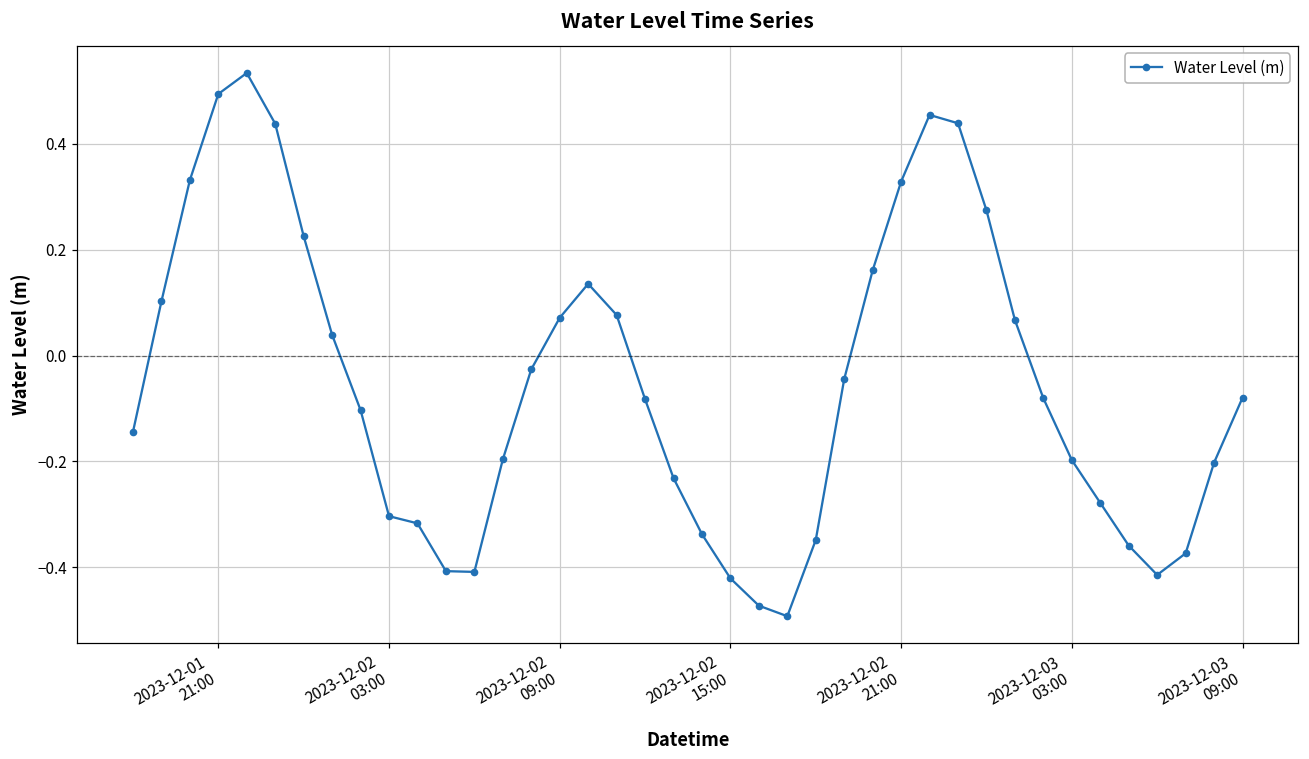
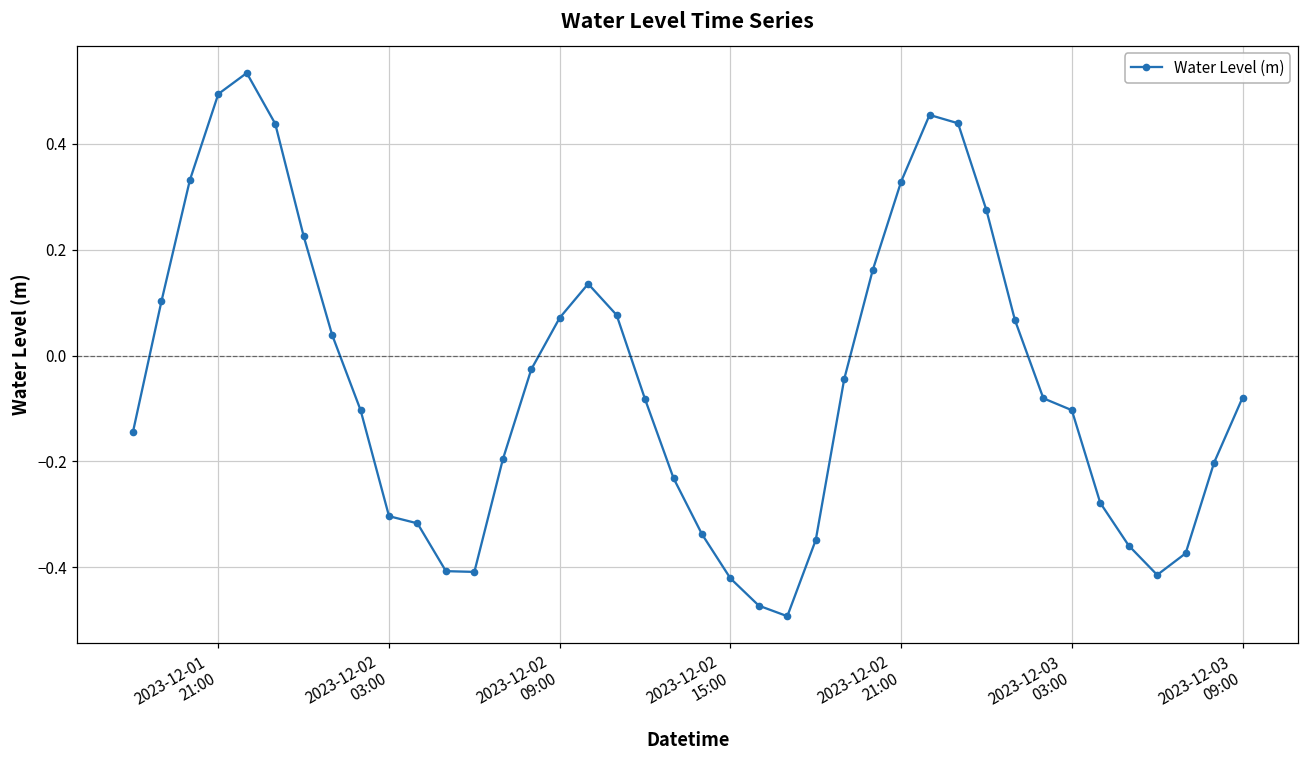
  {
    "2023-12-01 21:00": 0.49,
    "2023-12-02 03:00": -0.30,
    "2023-12-02 09:00": 0.07,
    "2023-12-02 15:00": -0.42,
    "2023-12-02 21:00": 0.33,
-   "2023-12-03 03:00": -0.20,
+   "2023-12-03 03:00": -0.10,
    "2023-12-03 09:00": -0.08
  }
